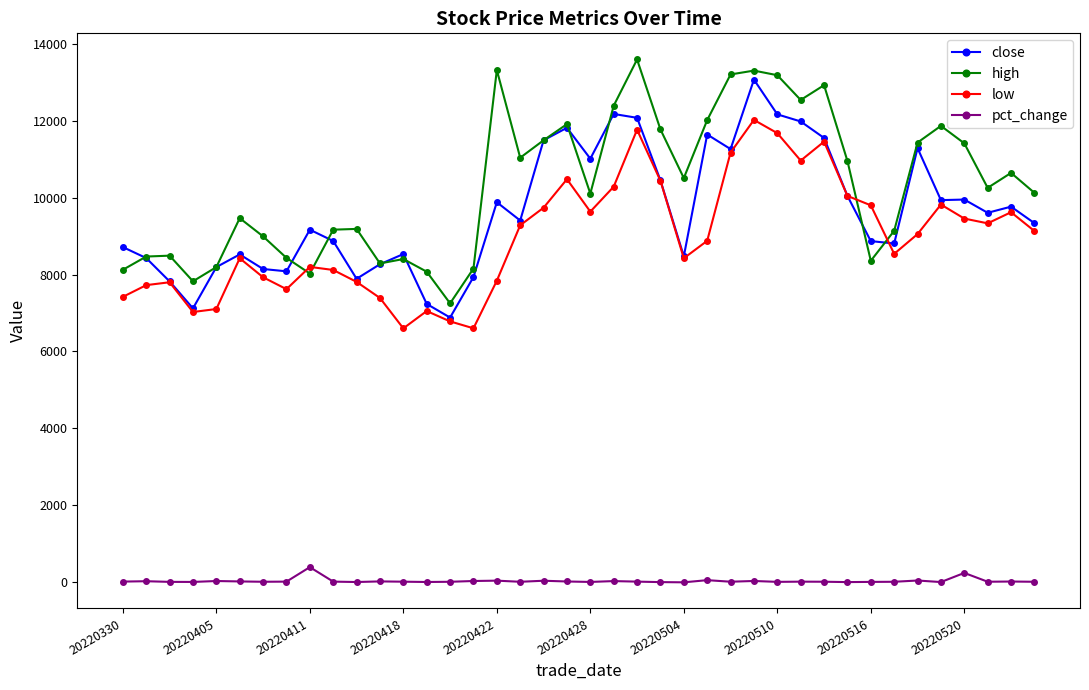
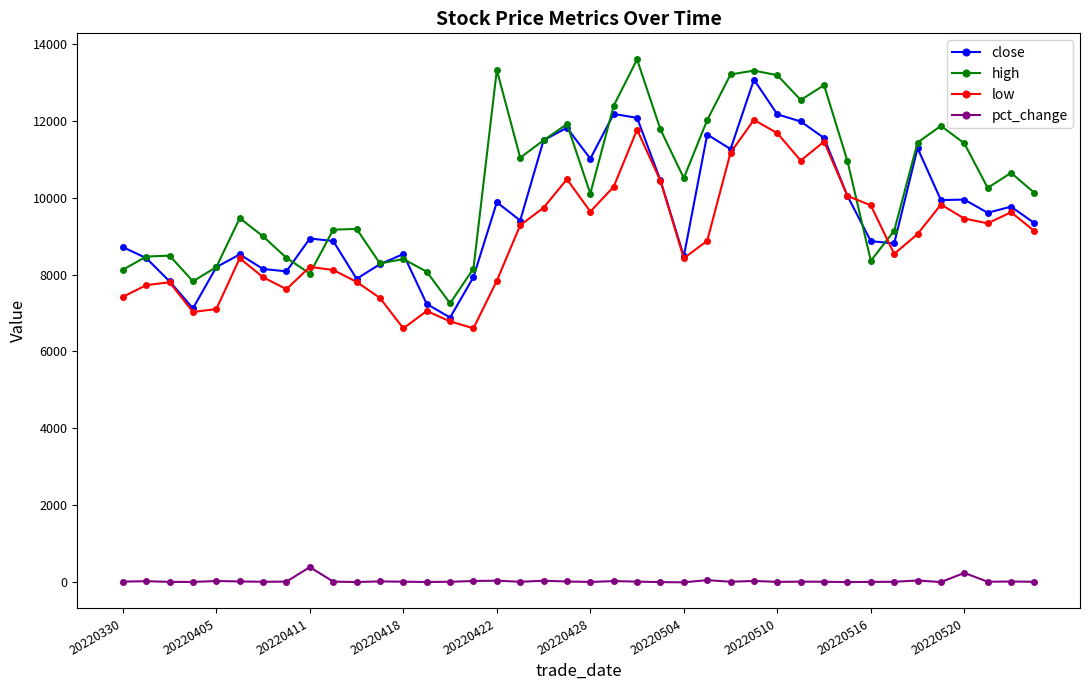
  {
    "close": {
      "20220330": 8700,
-     "20220411": 9200,
+     "20220411": 8900,
      "20220418": 8500,
      "20220422": 9900,
      "20220428": 11000,
      "20220510": 12200,
      "20220516": 8900,
      "20220520": 10000
    },
    "high": {
      "20220330": 8100,
      "20220411": 8000,
      "20220418": 8400,
      "20220422": 13300,
      "20220428": 10100,
      "20220504": 10500,
      "20220510": 13200,
      "20220516": 8400,
      "20220520": 11400
    },
    "low": {
      "20220330": 7400,
      "20220405": 7100,
      "20220411": 8200,
      "20220418": 6600,
      "20220422": 7800,
      "20220428": 9600,
      "20220510": 11700,
      "20220516": 9800,
      "20220520": 9500
    },
    "pct_change": {
      "20220330": 0,
      "20220405": 0,
      "20220411": 400,
      "20220418": 0,
      "20220422": 0,
      "20220428": 0,
      "20220504": 0,
      "20220510": 0,
      "20220516": 0,
      "20220520": 200
    }
  }
